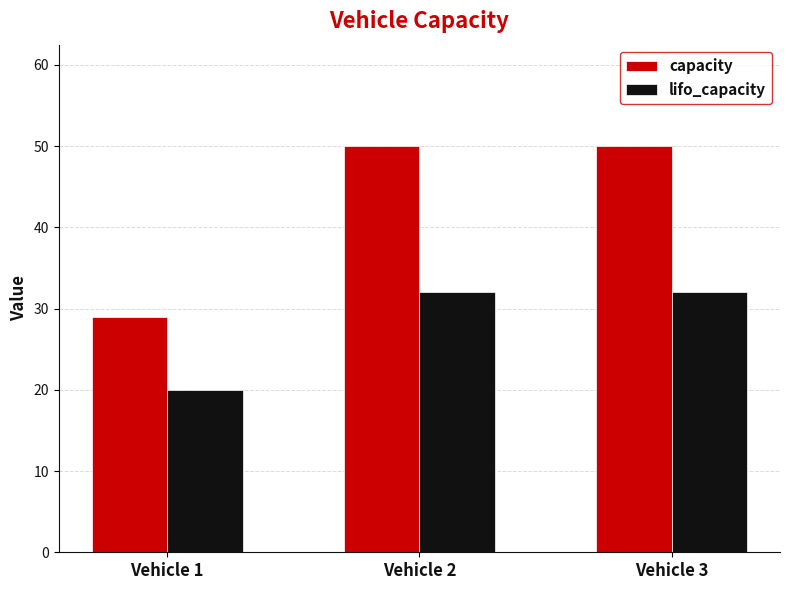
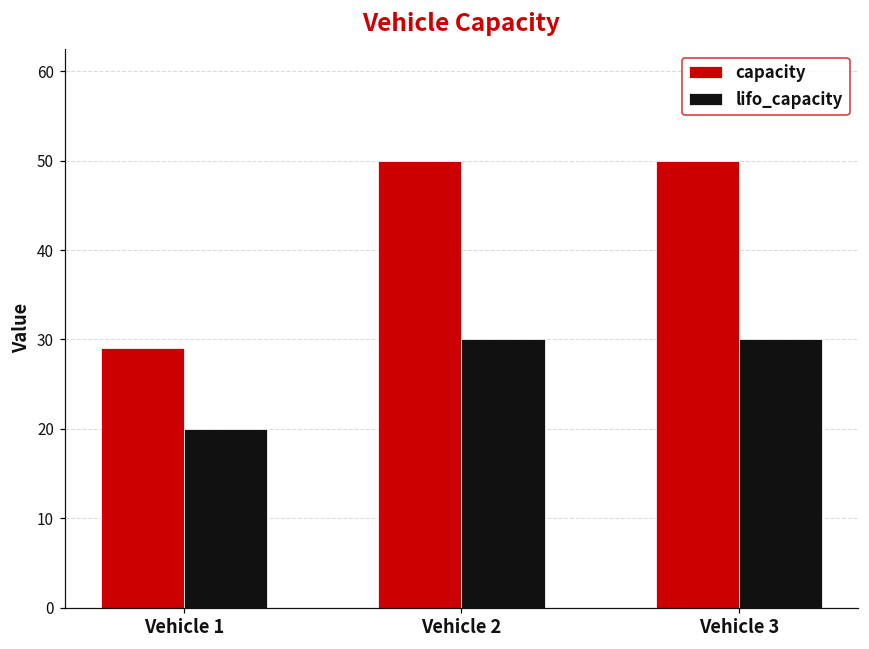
  {
    "capacity": {
      "Vehicle 1": 29,
      "Vehicle 2": 50,
      "Vehicle 3": 50
    },
    "lifo_capacity": {
      "Vehicle 1": 20,
-     "Vehicle 2": 32,
-     "Vehicle 3": 32
+     "Vehicle 2": 30,
+     "Vehicle 3": 30
    }
  }
